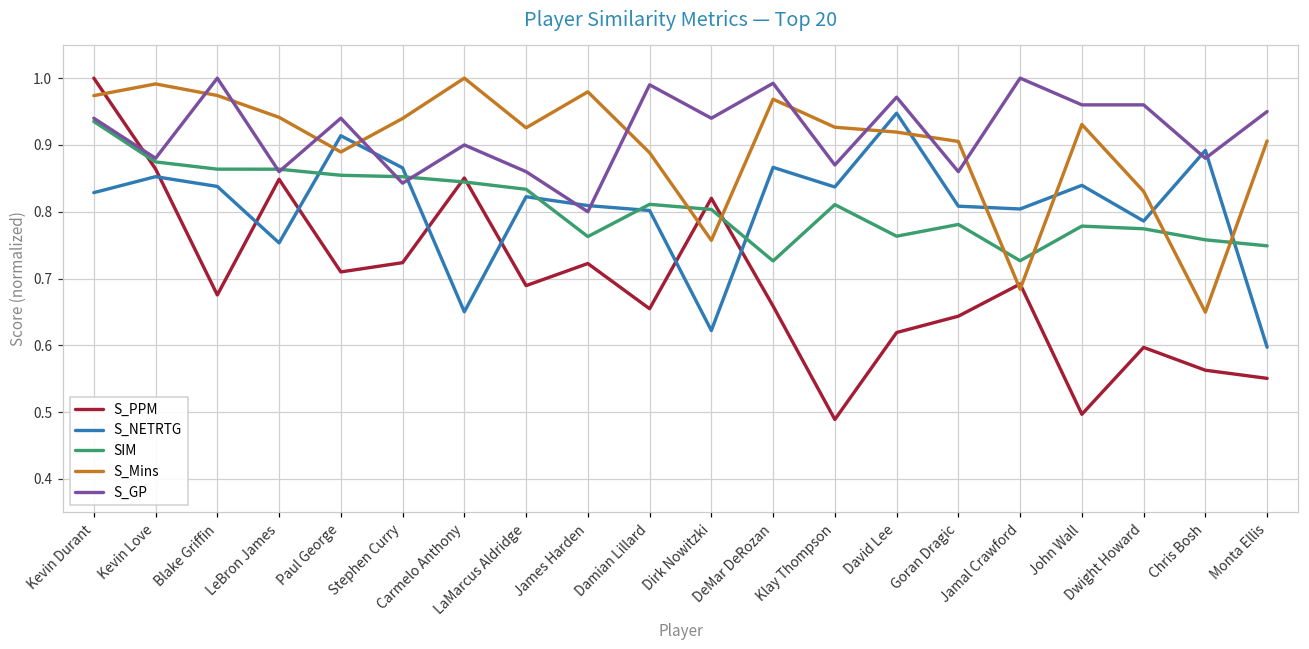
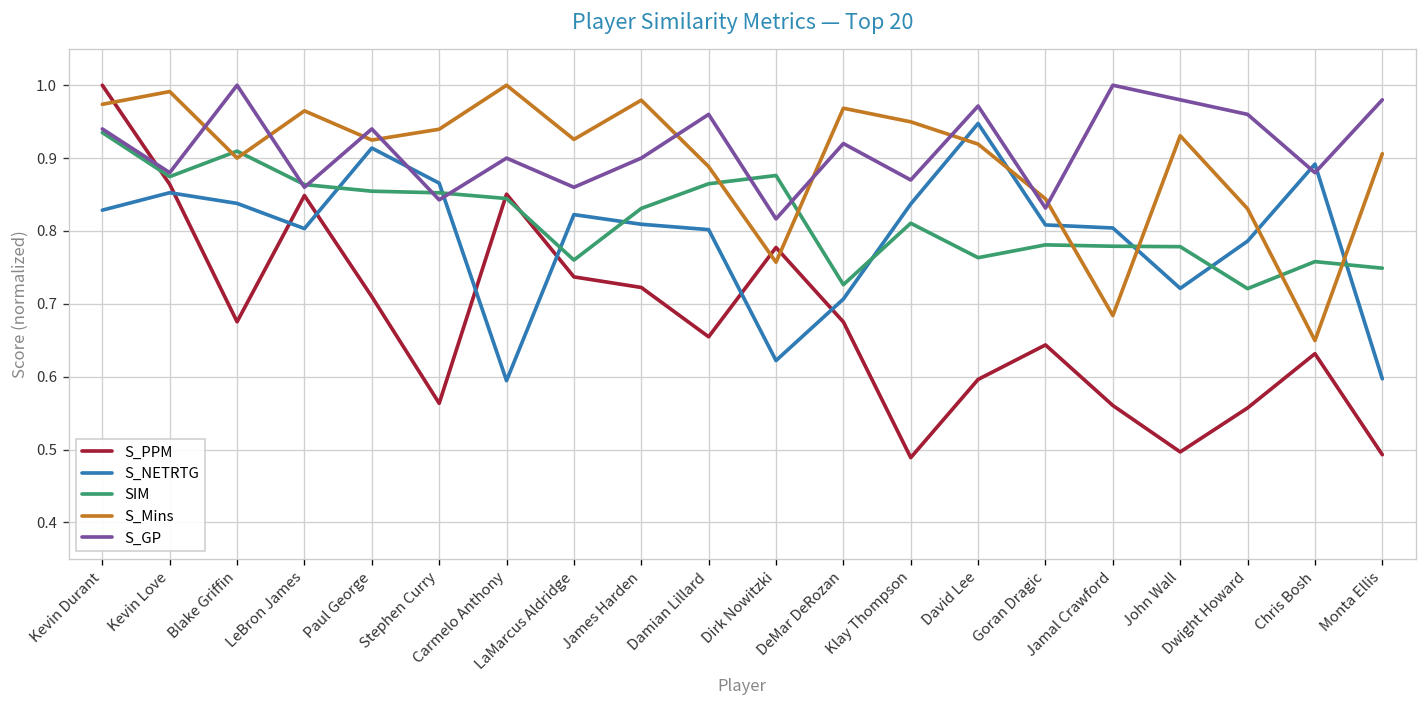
  {
    "S_PPM": {
      "Kevin Durant": 1.00,
      "Kevin Love": 0.86,
      "Blake Griffin": 0.68,
      "LeBron James": 0.85,
      "Paul George": 0.71,
-     "Stephen Curry": 0.72,
+     "Stephen Curry": 0.56,
      "Carmelo Anthony": 0.85,
-     "LaMarcus Aldridge": 0.69,
+     "LaMarcus Aldridge": 0.74,
      "James Harden": 0.72,
      "Damian Lillard": 0.65,
-     "Dirk Nowitzki": 0.82,
-     "DeMar DeRozan": 0.66,
+     "Dirk Nowitzki": 0.78,
+     "DeMar DeRozan": 0.68,
      "Klay Thompson": 0.49,
-     "David Lee": 0.62,
+     "David Lee": 0.60,
      "Goran Dragic": 0.64,
-     "Jamal Crawford": 0.69,
+     "Jamal Crawford": 0.56,
      "John Wall": 0.50,
-     "Dwight Howard": 0.60,
-     "Chris Bosh": 0.56,
-     "Monta Ellis": 0.55
+     "Dwight Howard": 0.56,
+     "Chris Bosh": 0.63,
+     "Monta Ellis": 0.49
    },
    "S_NETRTG": {
      "Kevin Durant": 0.83,
      "Kevin Love": 0.85,
      "Blake Griffin": 0.84,
-     "LeBron James": 0.75,
+     "LeBron James": 0.80,
      "Paul George": 0.91,
      "Stephen Curry": 0.87,
-     "Carmelo Anthony": 0.65,
+     "Carmelo Anthony": 0.59,
      "LaMarcus Aldridge": 0.82,
      "James Harden": 0.81,
      "Damian Lillard": 0.80,
      "Dirk Nowitzki": 0.62,
-     "DeMar DeRozan": 0.87,
+     "DeMar DeRozan": 0.71,
      "Klay Thompson": 0.84,
      "David Lee": 0.95,
      "Goran Dragic": 0.81,
      "Jamal Crawford": 0.80,
-     "John Wall": 0.84,
+     "John Wall": 0.72,
      "Dwight Howard": 0.79,
      "Chris Bosh": 0.89,
      "Monta Ellis": 0.60
    },
    "SIM": {
      "Kevin Durant": 0.94,
      "Kevin Love": 0.87,
-     "Blake Griffin": 0.86,
+     "Blake Griffin": 0.91,
      "Paul George": 0.85,
      "Stephen Curry": 0.85,
      "Carmelo Anthony": 0.84,
-     "LaMarcus Aldridge": 0.83,
-     "James Harden": 0.76,
-     "Damian Lillard": 0.81,
-     "Dirk Nowitzki": 0.80,
+     "LaMarcus Aldridge": 0.76,
+     "James Harden": 0.83,
+     "Damian Lillard": 0.86,
+     "Dirk Nowitzki": 0.88,
      "DeMar DeRozan": 0.73,
      "Klay Thompson": 0.81,
      "David Lee": 0.76,
      "Goran Dragic": 0.78,
-     "Jamal Crawford": 0.73,
+     "Jamal Crawford": 0.78,
      "John Wall": 0.78,
-     "Dwight Howard": 0.77,
+     "Dwight Howard": 0.72,
      "Chris Bosh": 0.76,
      "Monta Ellis": 0.75
    },
    "S_Mins": {
      "Kevin Durant": 0.97,
      "Kevin Love": 0.99,
-     "Blake Griffin": 0.97,
-     "LeBron James": 0.94,
-     "Paul George": 0.89,
+     "Blake Griffin": 0.90,
+     "LeBron James": 0.96,
+     "Paul George": 0.92,
      "Stephen Curry": 0.94,
      "Carmelo Anthony": 1.00,
      "LaMarcus Aldridge": 0.93,
      "James Harden": 0.98,
      "Damian Lillard": 0.89,
      "Dirk Nowitzki": 0.76,
      "DeMar DeRozan": 0.97,
-     "Klay Thompson": 0.93,
+     "Klay Thompson": 0.95,
      "David Lee": 0.92,
-     "Goran Dragic": 0.91,
+     "Goran Dragic": 0.84,
      "Jamal Crawford": 0.68,
      "John Wall": 0.93,
      "Dwight Howard": 0.83,
      "Chris Bosh": 0.65,
      "Monta Ellis": 0.91
    },
    "S_GP": {
      "Kevin Durant": 0.94,
      "Kevin Love": 0.88,
      "Blake Griffin": 1.00,
      "Paul George": 0.94,
      "Stephen Curry": 0.84,
      "Carmelo Anthony": 0.90,
      "LaMarcus Aldridge": 0.86,
-     "James Harden": 0.8,
-     "Damian Lillard": 0.99,
-     "Dirk Nowitzki": 0.94,
-     "DeMar DeRozan": 0.99,
+     "James Harden": 0.9,
+     "Damian Lillard": 0.96,
+     "Dirk Nowitzki": 0.82,
+     "DeMar DeRozan": 0.92,
      "Klay Thompson": 0.87,
      "David Lee": 0.97,
-     "Goran Dragic": 0.86,
+     "Goran Dragic": 0.83,
      "Jamal Crawford": 1.00,
-     "John Wall": 0.96,
+     "John Wall": 0.98,
      "Dwight Howard": 0.96,
      "Chris Bosh": 0.88,
-     "Monta Ellis": 0.95
+     "Monta Ellis": 0.98
    }
  }
